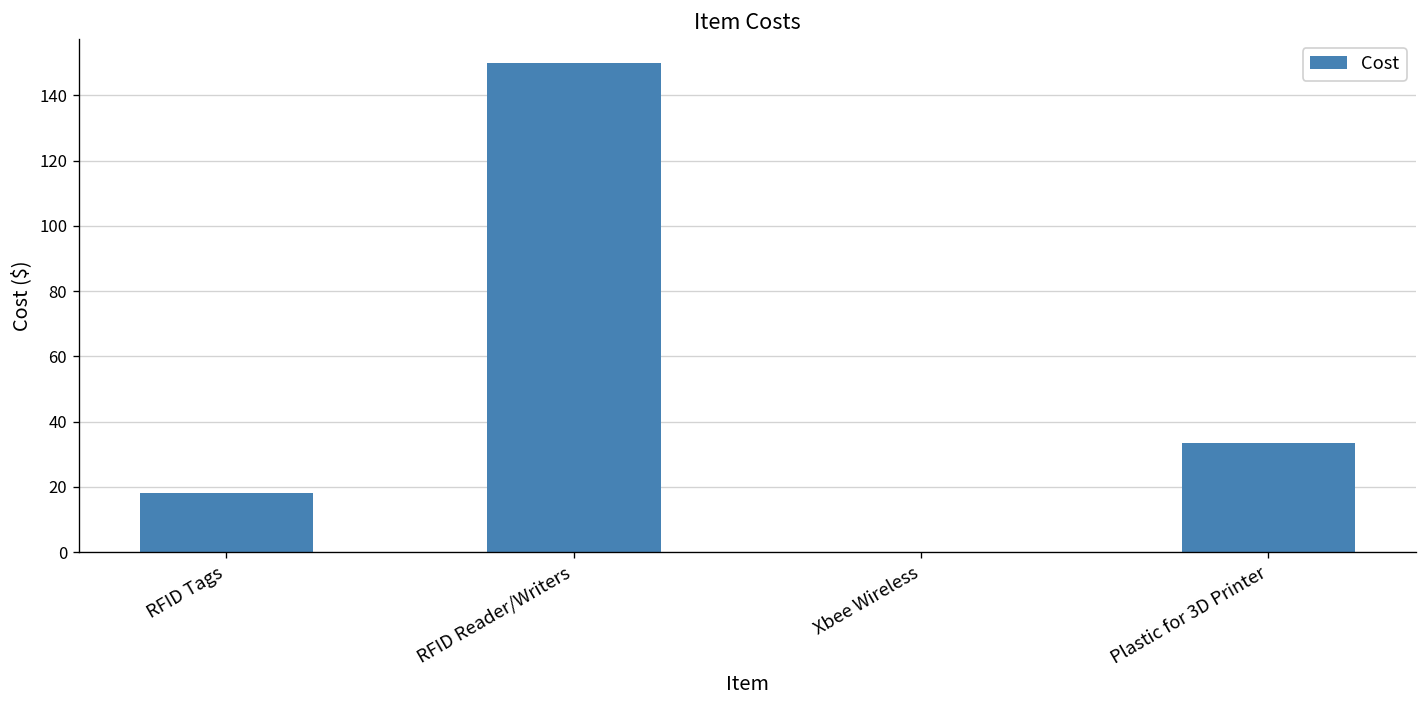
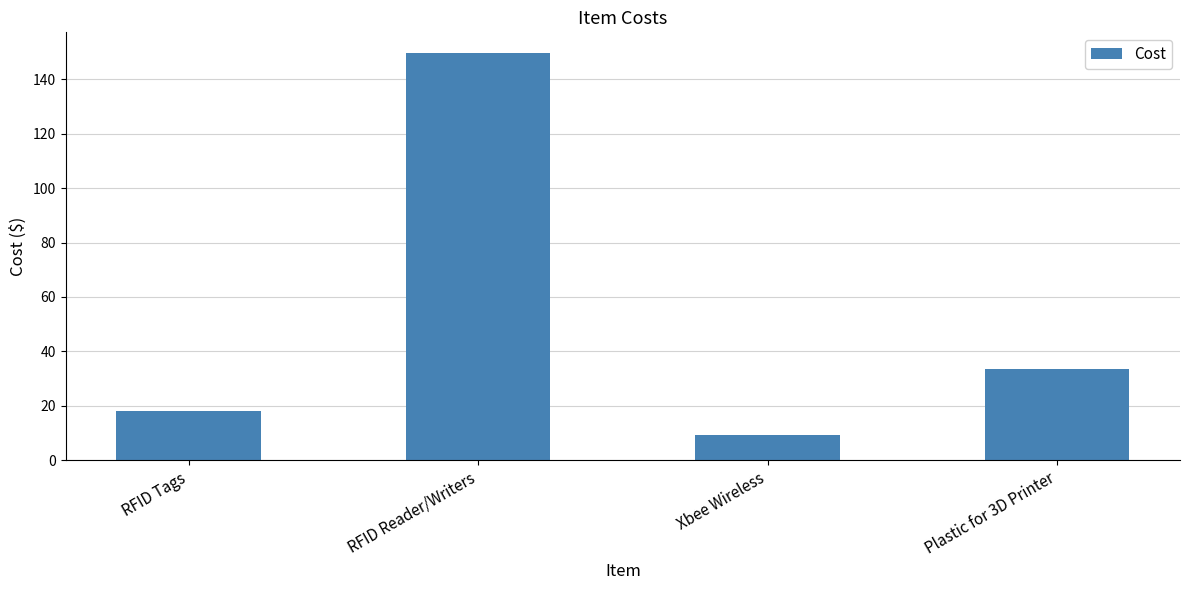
  {
    "RFID Tags": 18,
    "RFID Reader/Writers": 150,
-   "Xbee Wireless": 0,
+   "Xbee Wireless": 9,
    "Plastic for 3D Printer": 34
  }
